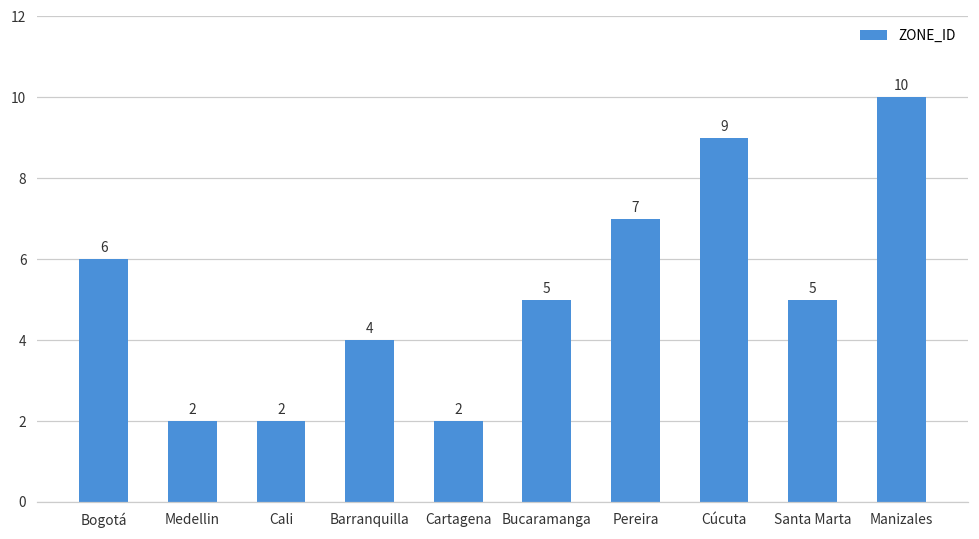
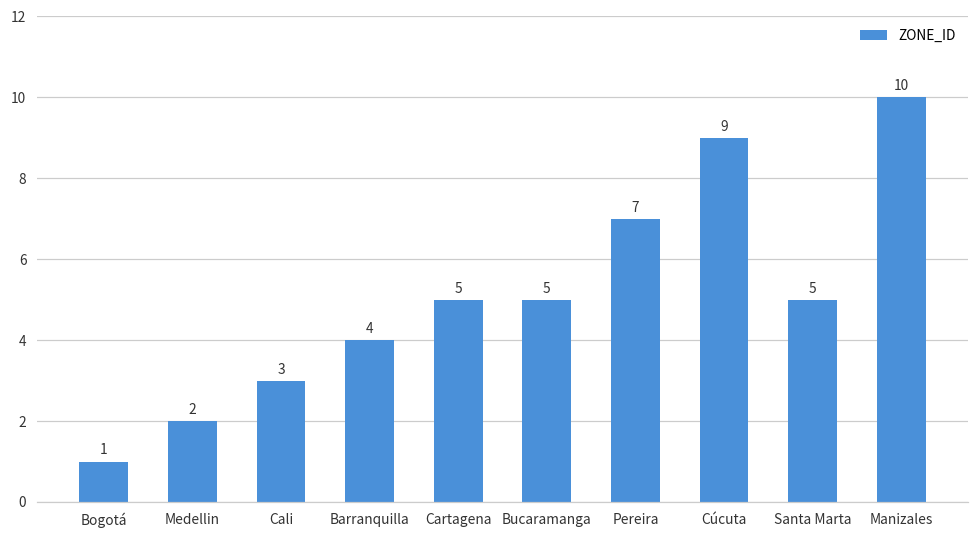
  {
-   "Bogotá": 6,
+   "Bogotá": 1,
    "Medellin": 2,
-   "Cali": 2,
+   "Cali": 3,
    "Barranquilla": 4,
-   "Cartagena": 2,
+   "Cartagena": 5,
    "Bucaramanga": 5,
    "Pereira": 7,
    "Cúcuta": 9,
    "Santa Marta": 5,
    "Manizales": 10
  }
